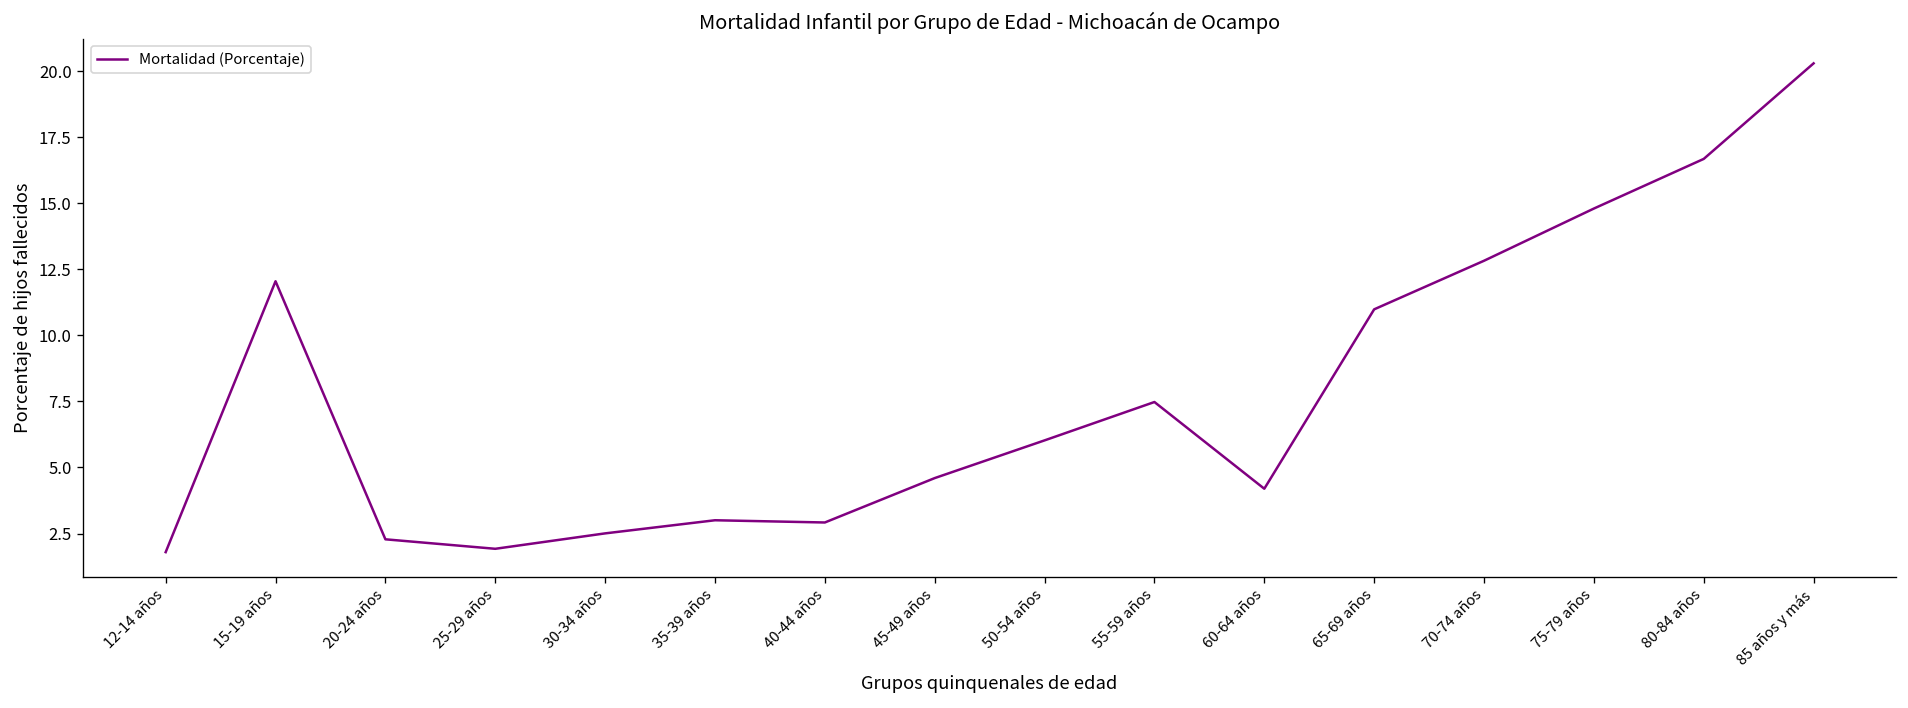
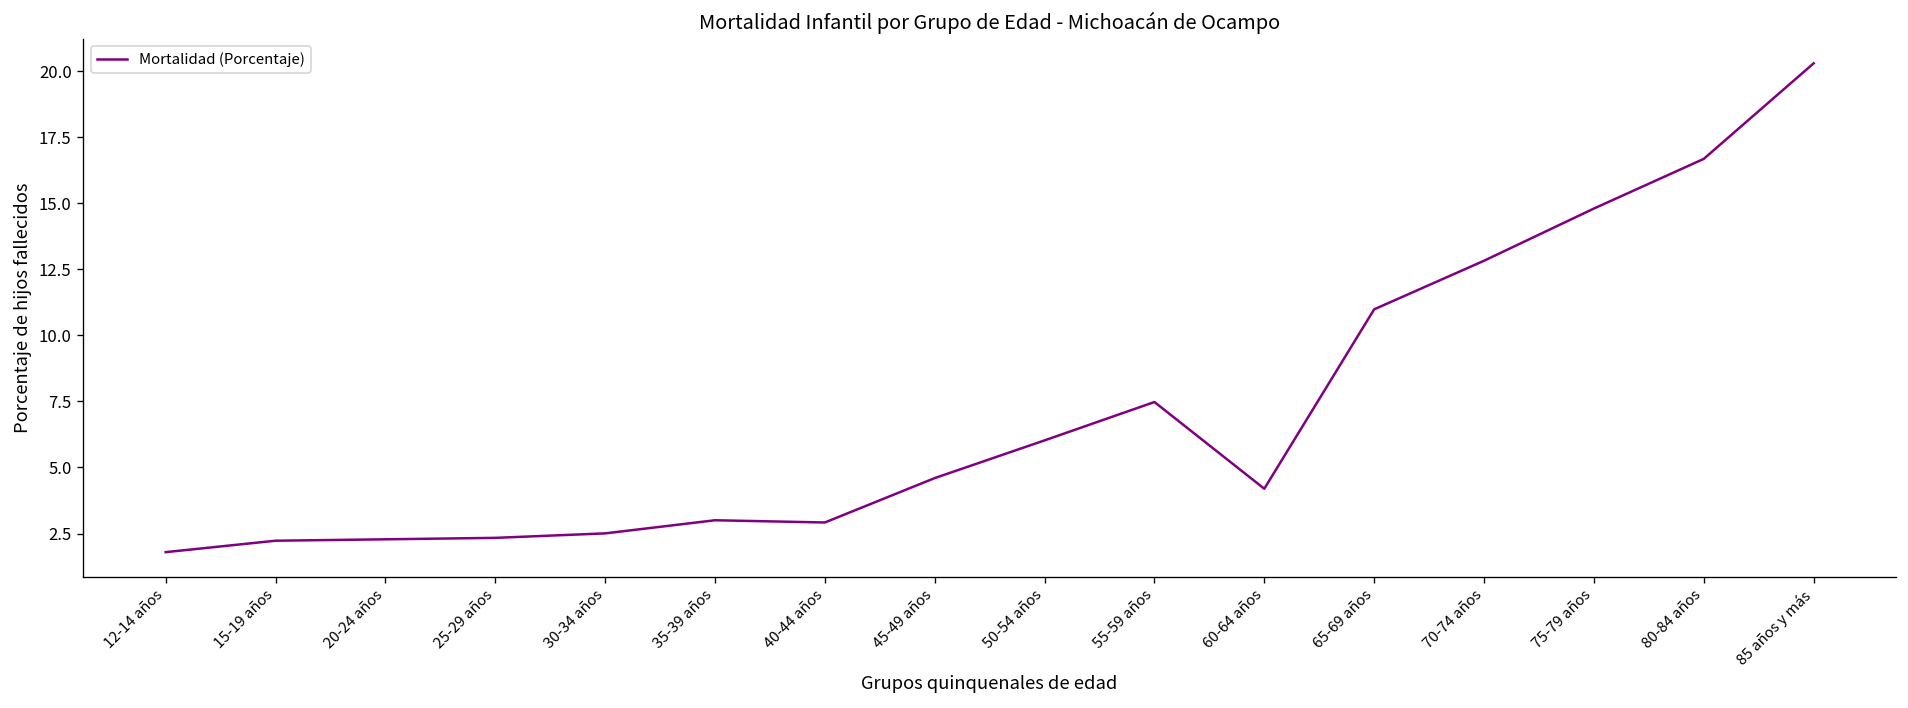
  {
    "12-14 años": 1.8,
-   "15-19 años": 12.0,
+   "15-19 años": 2.2,
    "20-24 años": 2.3,
-   "25-29 años": 1.9,
+   "25-29 años": 2.3,
    "30-34 años": 2.5,
    "35-39 años": 3.0,
    "40-44 años": 2.9,
    "45-49 años": 4.6,
    "50-54 años": 6.0,
    "55-59 años": 7.5,
    "60-64 años": 4.2,
    "65-69 años": 11.0,
    "70-74 años": 12.8,
    "75-79 años": 14.8,
    "80-84 años": 16.7,
    "85 años y más": 20.3
  }
